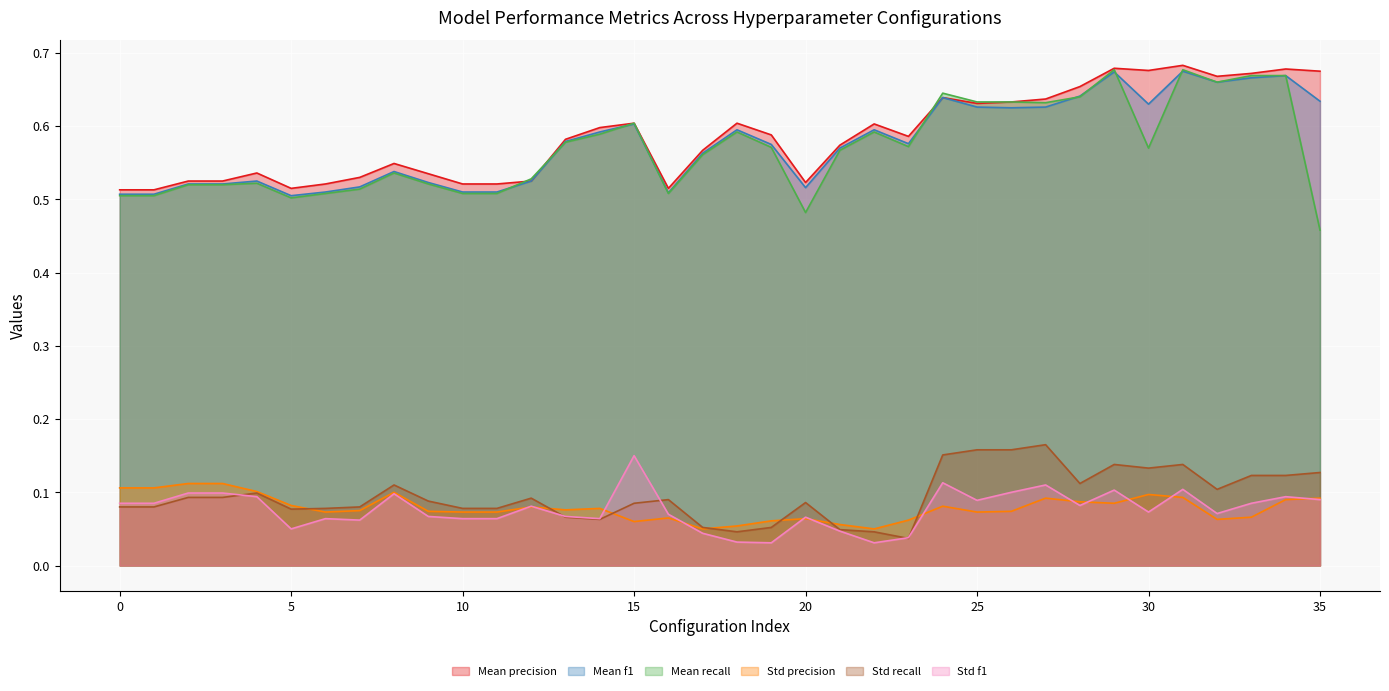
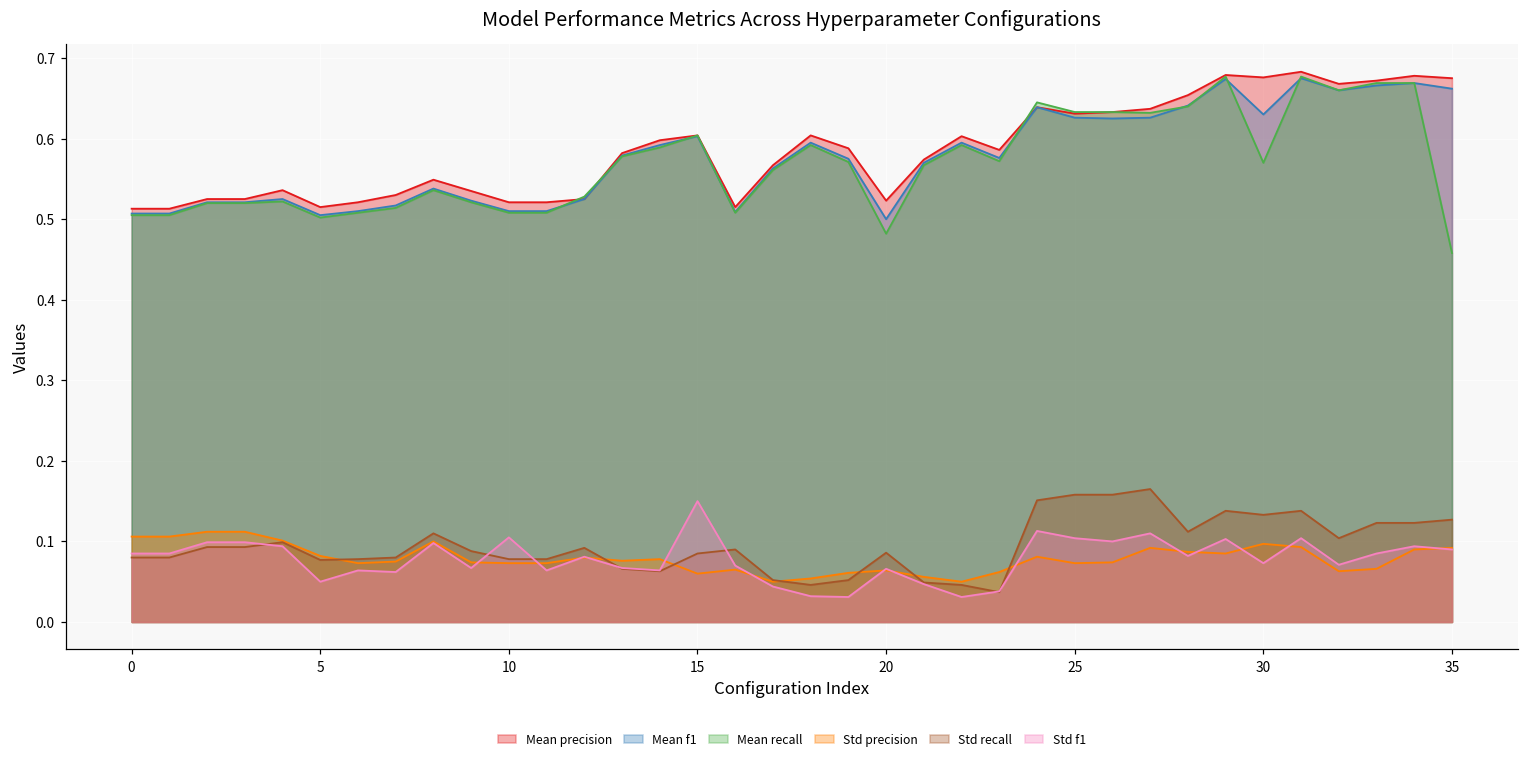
  {
    "Mean f1": {
-     "20": 0.52,
+     "20": 0.50,
      "25": 0.63,
      "30": 0.63,
-     "35": 0.63
+     "35": 0.66
    },
    "Mean recall": {
      "20": 0.48,
      "30": 0.57,
      "35": 0.46
    },
    "Std f1": {
      "0": 0.09,
      "5": 0.05,
-     "10": 0.06,
+     "10": 0.11,
      "15": 0.15,
-     "25": 0.09,
+     "25": 0.10,
      "30": 0.07
    }
  }
